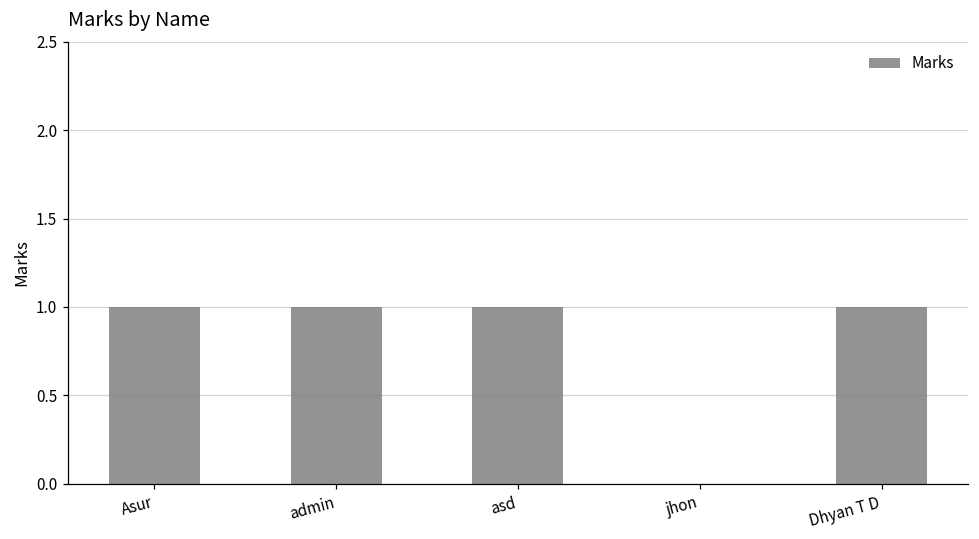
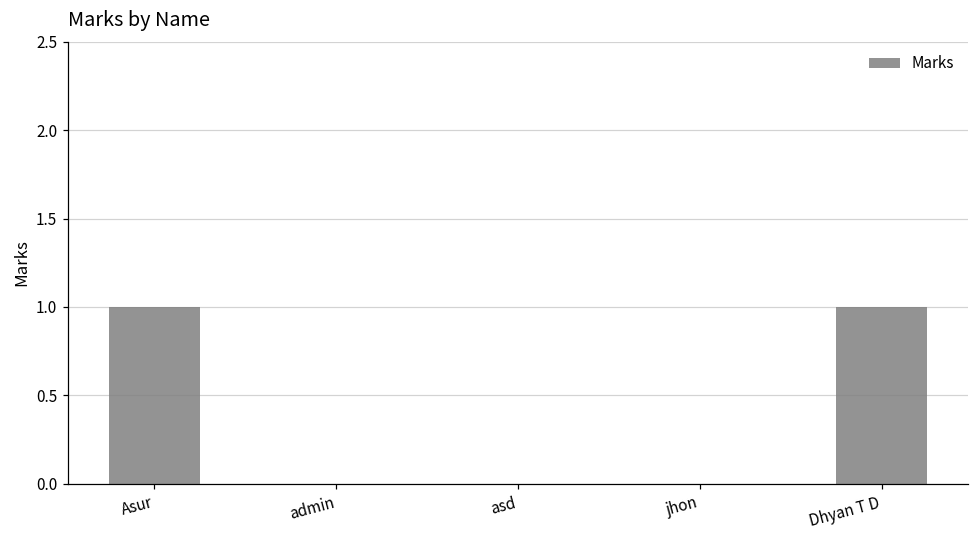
  {
    "Asur": 1,
-   "admin": 1,
-   "asd": 1,
+   "admin": 0,
+   "asd": 0,
    "jhon": 0,
    "Dhyan T D": 1
  }
